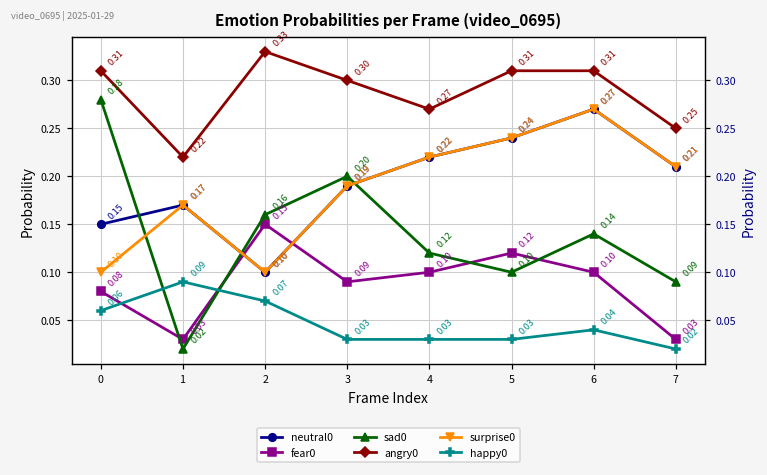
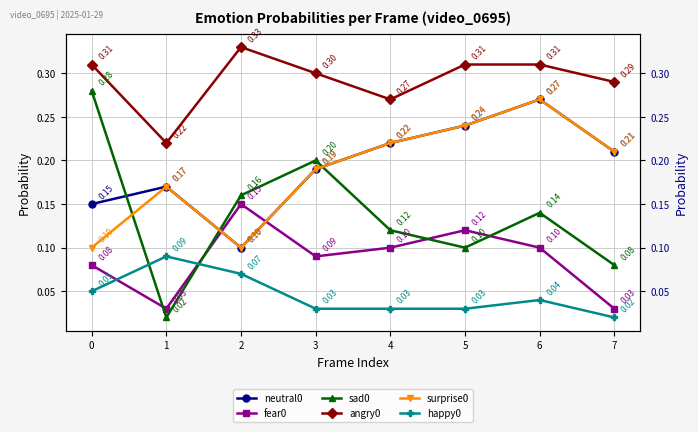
  {
    "neutral0": {
      "0": 0.15
    },
    "fear0": {
      "0": 0.08,
      "3": 0.09,
      "4": 0.10,
      "5": 0.12,
      "6": 0.10
    },
    "sad0": {
      "0": 0.28,
      "4": 0.12,
      "5": 0.10,
      "6": 0.14,
-     "7": 0.09
+     "7": 0.08
    },
    "angry0": {
      "0": 0.31,
      "1": 0.22,
      "2": 0.33,
      "3": 0.30,
      "4": 0.27,
      "5": 0.31,
      "6": 0.31,
-     "7": 0.25
+     "7": 0.29
    },
    "surprise0": {
      "0": 0.10
    },
    "happy0": {
-     "0": 0.06,
+     "0": 0.05,
      "1": 0.09,
      "2": 0.07,
      "3": 0.03,
      "4": 0.03,
      "5": 0.03,
      "6": 0.04
    }
  }
